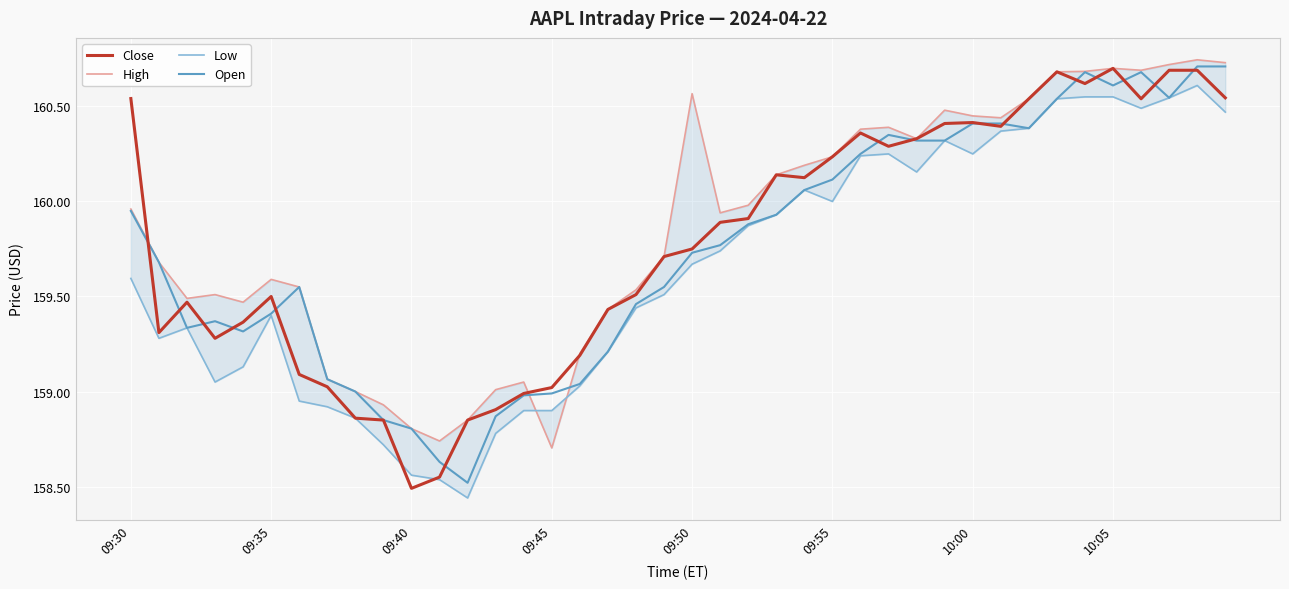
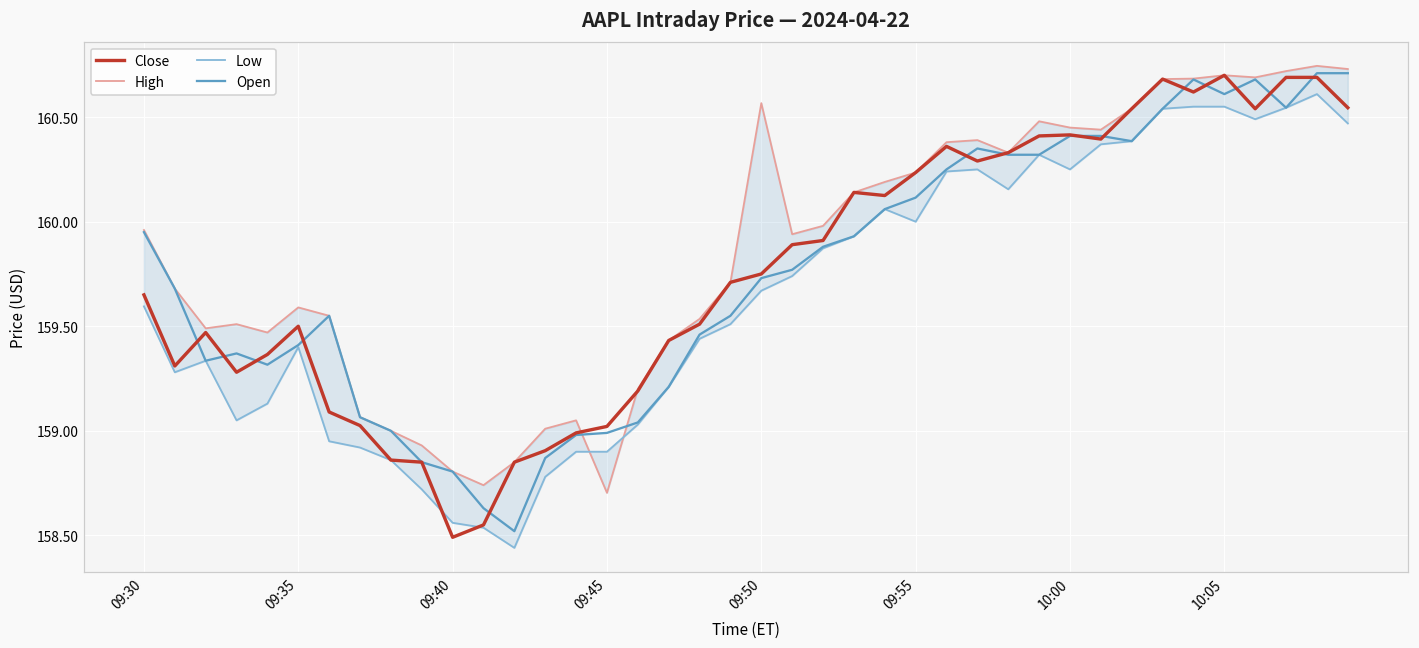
  {
    "Close": {
-     "09:30": 160.54,
+     "09:30": 159.65,
      "09:35": 159.50,
      "09:40": 158.49,
      "09:45": 159.02,
      "09:50": 159.75
    },
    "High": {
      "09:45": 158.70
    }
  }
